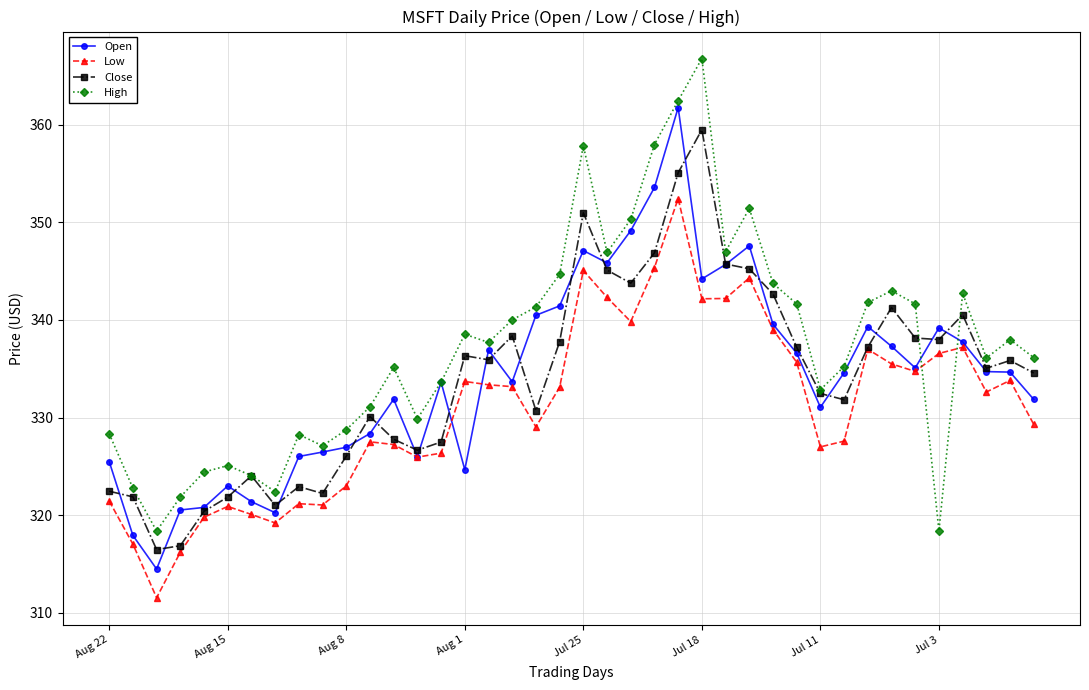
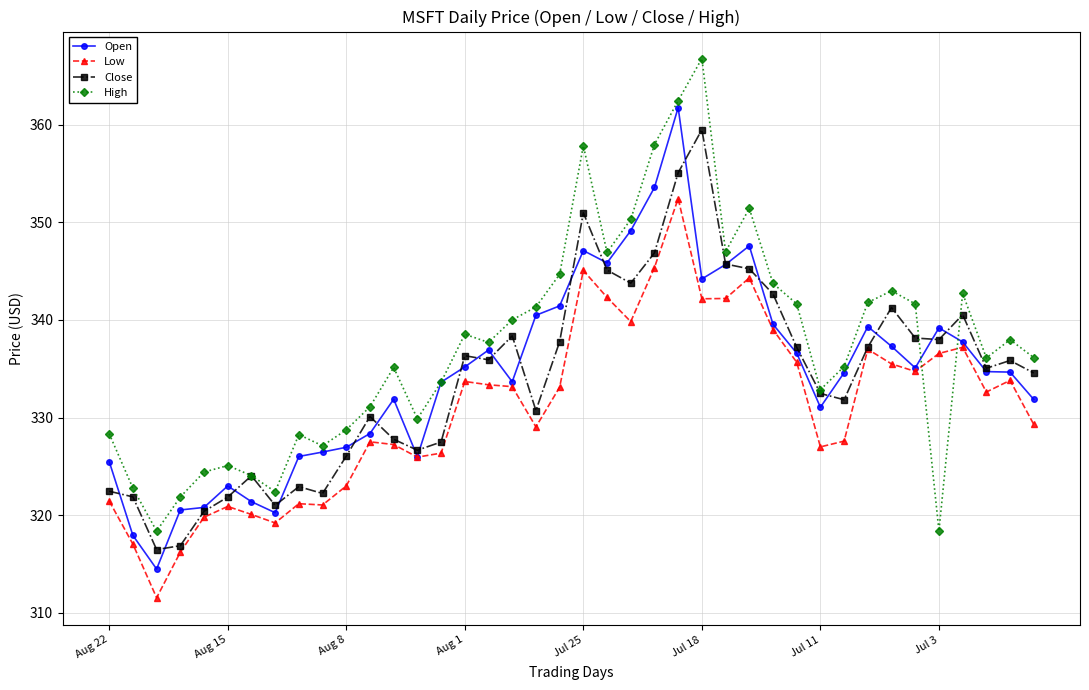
  {
    "Open": {
      "Aug 22": 326,
      "Aug 15": 323,
      "Aug 8": 327,
-     "Aug 1": 325,
+     "Aug 1": 335,
      "Jul 25": 347,
      "Jul 18": 344,
      "Jul 11": 331,
      "Jul 3": 339
    },
    "Low": {
      "Aug 22": 321,
      "Aug 15": 321,
      "Aug 8": 323,
      "Aug 1": 334,
      "Jul 25": 345,
      "Jul 18": 342,
      "Jul 11": 327,
      "Jul 3": 337
    },
    "Close": {
      "Aug 22": 322,
      "Aug 15": 322,
      "Aug 8": 326,
      "Aug 1": 336,
      "Jul 25": 351,
      "Jul 18": 359,
      "Jul 11": 332,
      "Jul 3": 338
    },
    "High": {
      "Aug 22": 328,
      "Aug 15": 325,
      "Aug 8": 329,
      "Aug 1": 339,
      "Jul 25": 358,
      "Jul 18": 367,
      "Jul 11": 333,
      "Jul 3": 318
    }
  }
